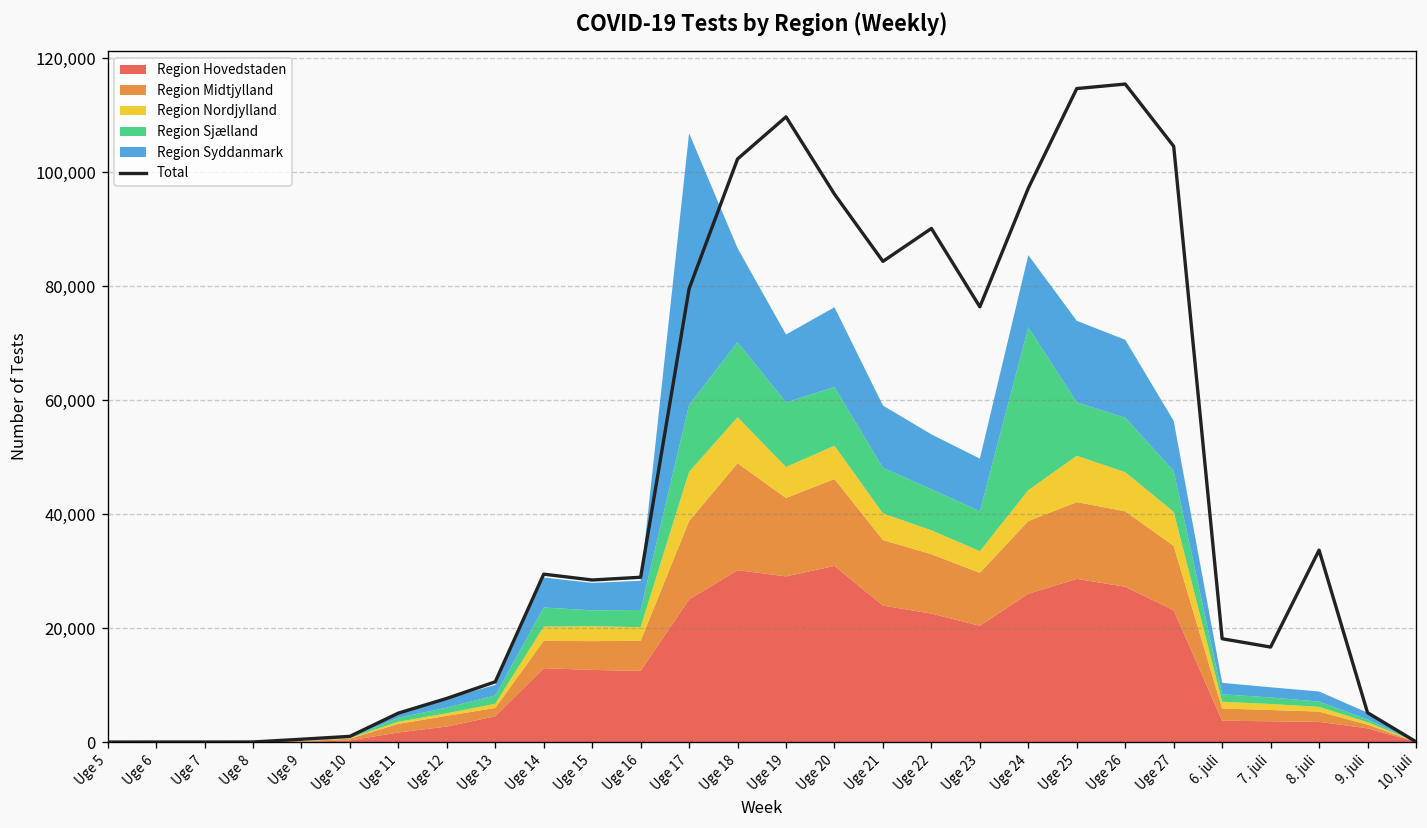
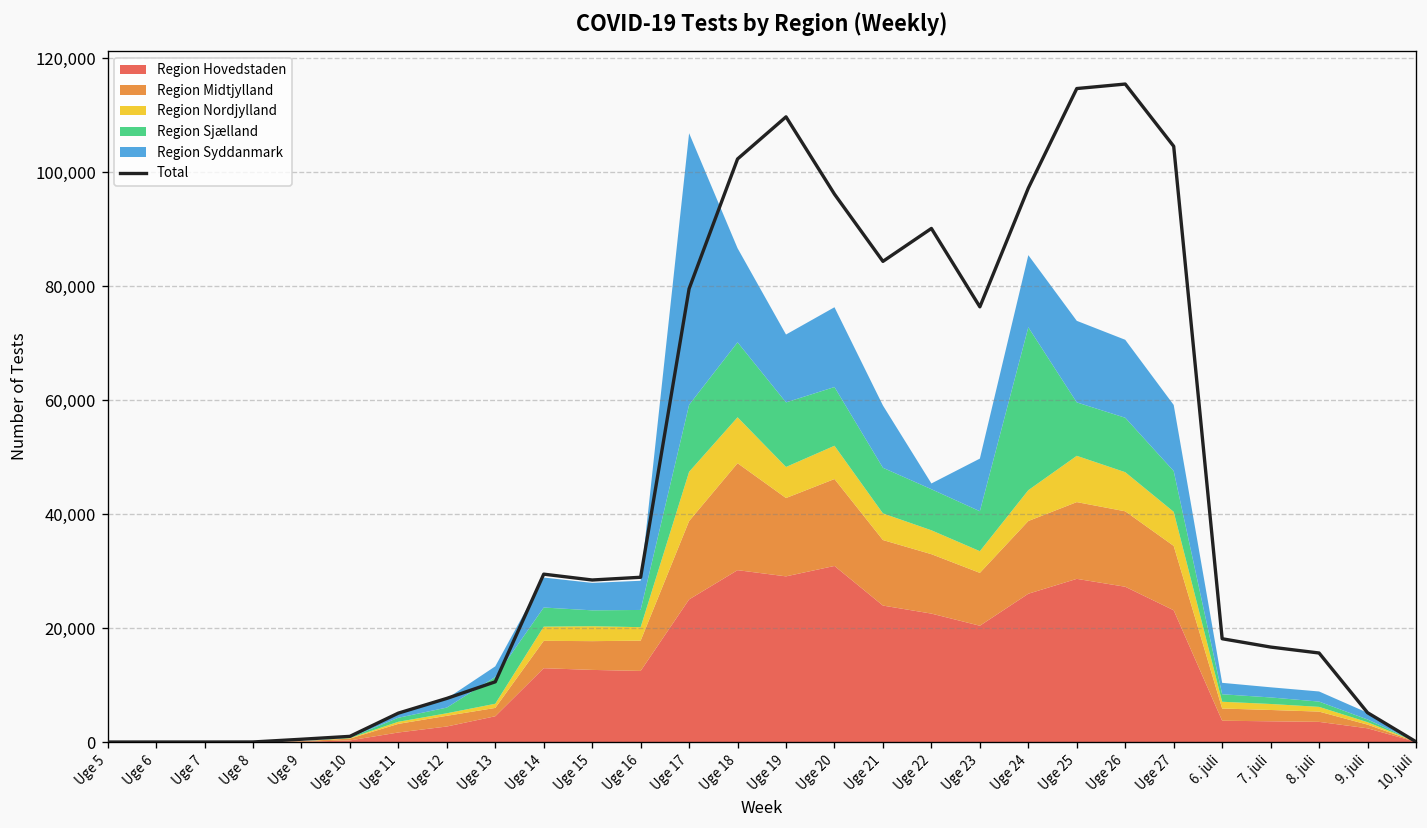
  {
    "Total": {
      "Uge 14": "29,000",
      "Uge 16": "29,000",
      "Uge 17": "80,000",
      "Uge 18": "102,000",
      "Uge 19": "110,000",
      "Uge 20": "96,000",
      "Uge 21": "84,000",
      "Uge 22": "90,000",
      "Uge 23": "76,000",
      "Uge 24": "97,000",
      "Uge 25": "115,000",
      "Uge 26": "115,000",
      "Uge 27": "105,000",
      "6. juli": "18,000",
      "7. juli": "17,000",
-     "8. juli": "34,000"
+     "8. juli": "16,000"
    },
    "Region Nordjylland": {
      "Uge 13": "1,000",
      "Uge 14": "2,000",
      "Uge 15": "3,000",
      "Uge 16": "2,000",
      "Uge 17": "9,000",
      "Uge 18": "8,000",
      "Uge 19": "5,000",
      "Uge 20": "6,000",
      "Uge 21": "5,000",
      "Uge 22": "4,000",
      "Uge 23": "4,000",
      "Uge 24": "5,000",
      "Uge 25": "8,000",
      "Uge 26": "7,000",
      "Uge 27": "6,000",
      "6. juli": "1,000",
      "7. juli": "1,000",
      "8. juli": "1,000"
    },
    "Region Sjælland": {
      "Uge 11": "1,000",
      "Uge 12": "1,000",
-     "Uge 13": "1,000",
+     "Uge 13": "5,000",
      "Uge 14": "3,000",
      "Uge 15": "3,000",
      "Uge 16": "3,000",
      "Uge 17": "12,000",
      "Uge 18": "13,000",
      "Uge 19": "11,000",
      "Uge 20": "10,000",
      "Uge 21": "8,000",
      "Uge 22": "7,000",
      "Uge 23": "7,000",
      "Uge 24": "29,000",
      "Uge 25": "9,000",
      "Uge 26": "10,000",
      "Uge 27": "7,000",
      "6. juli": "1,000",
      "7. juli": "1,000",
      "8. juli": "1,000"
    },
    "Region Syddanmark": {
      "Uge 14": "5,000",
      "Uge 16": "5,000",
      "Uge 17": "48,000",
      "Uge 18": "17,000",
      "Uge 19": "12,000",
      "Uge 20": "14,000",
      "Uge 21": "11,000",
-     "Uge 22": "10,000",
+     "Uge 22": "1,000",
      "Uge 23": "9,000",
      "Uge 24": "13,000",
      "Uge 25": "14,000",
      "Uge 26": "14,000",
-     "Uge 27": "9,000",
+     "Uge 27": "12,000",
      "6. juli": "2,000",
      "7. juli": "2,000",
      "8. juli": "2,000"
    }
  }
